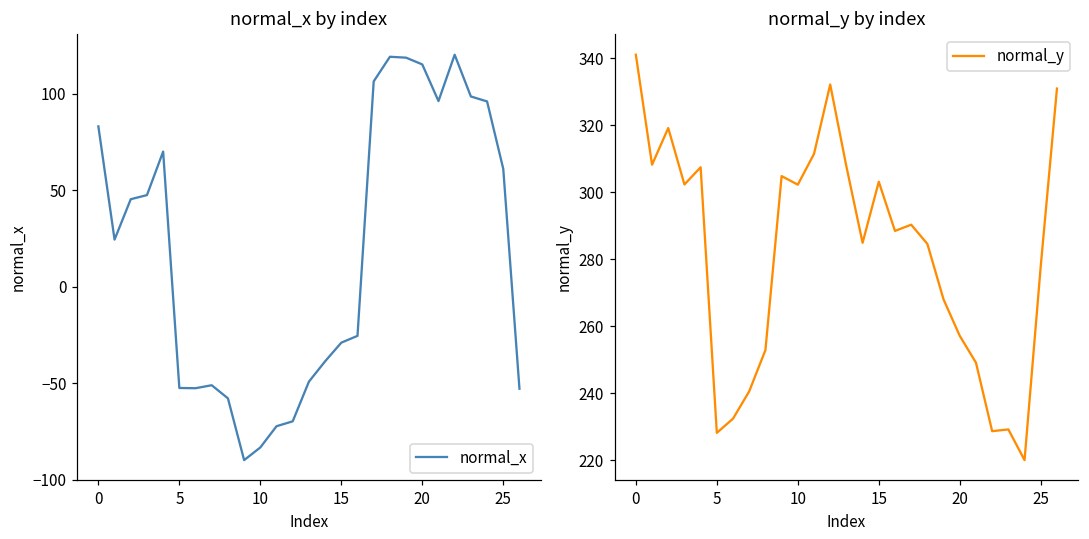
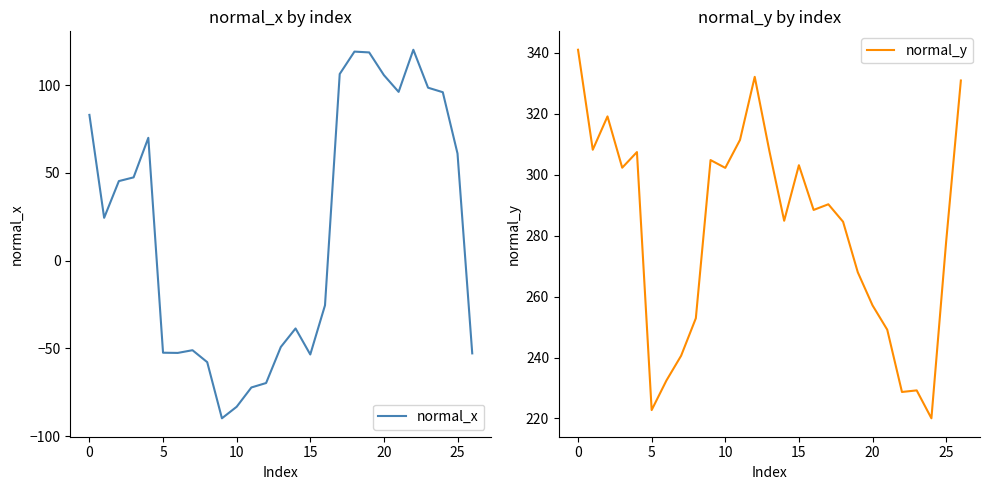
  {
    "normal_x by index": {
      "0": 83,
      "5": -52,
      "10": -83,
-     "15": -29,
-     "20": 115,
+     "15": -53,
+     "20": 106,
      "25": 61
    },
    "normal_y by index": {
      "0": 341,
-     "5": 228,
+     "5": 223,
      "10": 302,
      "15": 303,
      "20": 257,
      "25": 278
    }
  }
